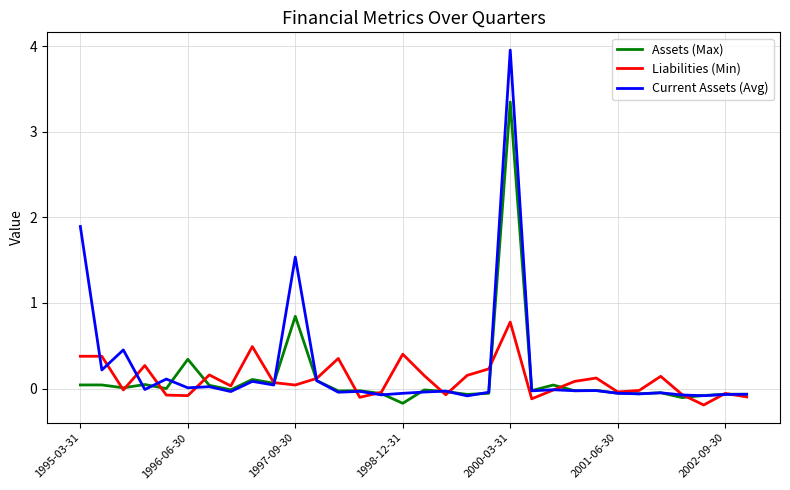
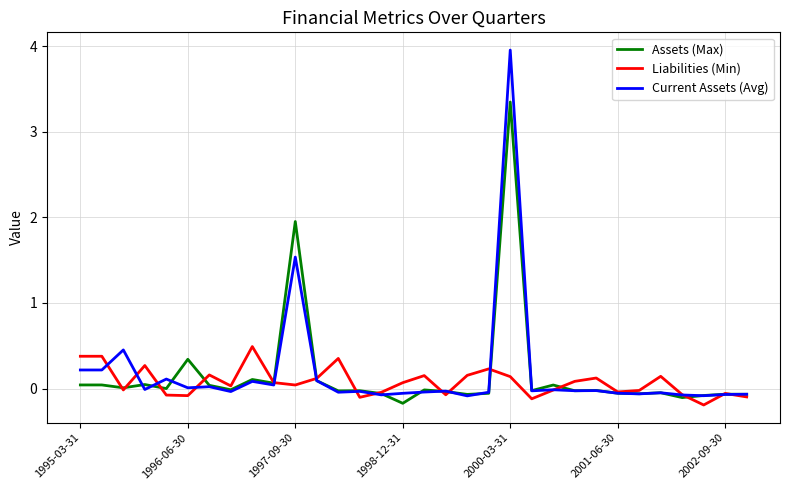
  {
    "Assets (Max)": {
      "1995-03-31": 0.0,
      "1996-06-30": 0.3,
-     "1997-09-30": 0.8,
+     "1997-09-30": 2.0,
      "1998-12-31": -0.2,
      "2000-03-31": 3.3
    },
    "Liabilities (Min)": {
      "1995-03-31": 0.4,
      "1996-06-30": -0.1,
      "1997-09-30": 0.0,
-     "1998-12-31": 0.4,
-     "2000-03-31": 0.8
+     "1998-12-31": 0.1,
+     "2000-03-31": 0.1
    },
    "Current Assets (Avg)": {
-     "1995-03-31": 1.9,
+     "1995-03-31": 0.2,
      "1996-06-30": 0.0,
      "1997-09-30": 1.5,
      "1998-12-31": -0.1,
      "2000-03-31": 4.0
    }
  }
